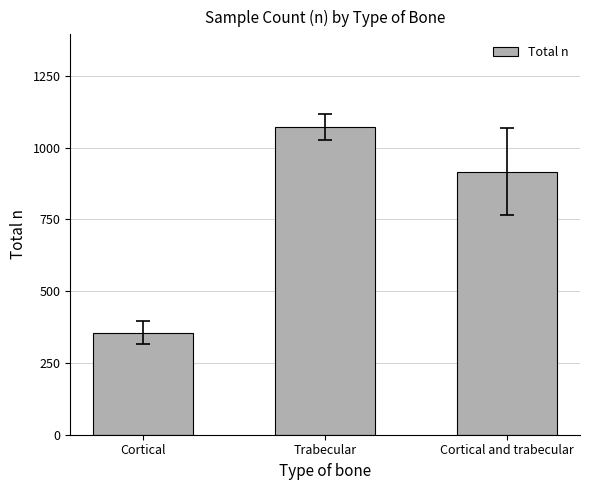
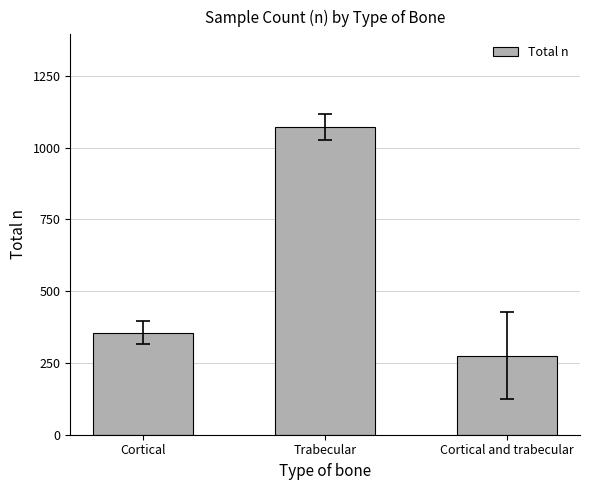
  {
    "Total n": {
      "Cortical": 360,
      "Trabecular": 1070,
-     "Cortical and trabecular": 920
+     "Cortical and trabecular": 280
    }
  }
